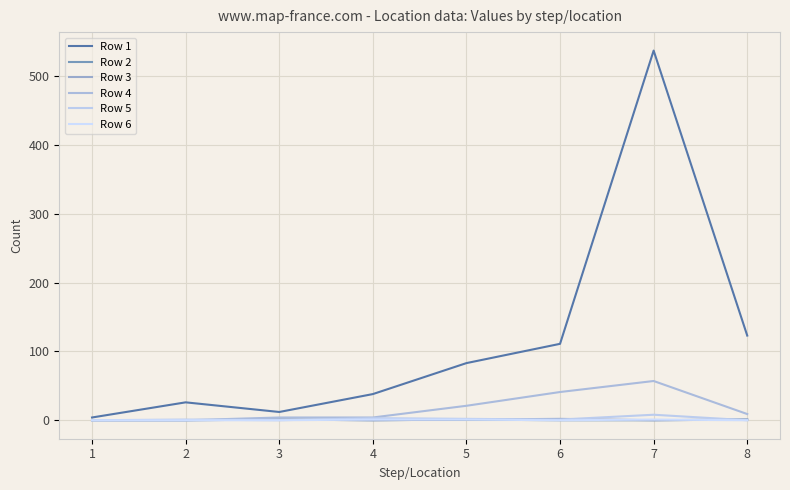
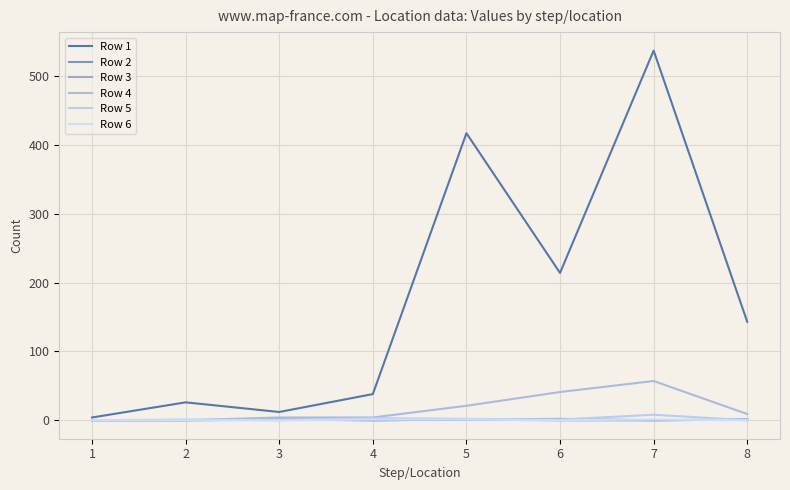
  {
    "Row 1": {
      "1": 0,
      "2": 30,
      "3": 10,
      "4": 40,
-     "5": 80,
-     "6": 110,
+     "5": 420,
+     "6": 210,
      "7": 540,
-     "8": 120
+     "8": 140
    }
  }
